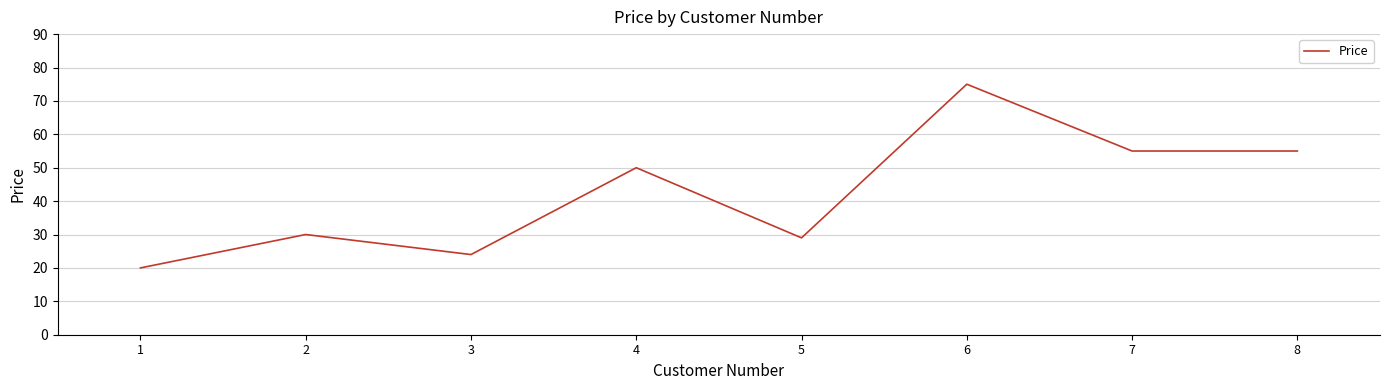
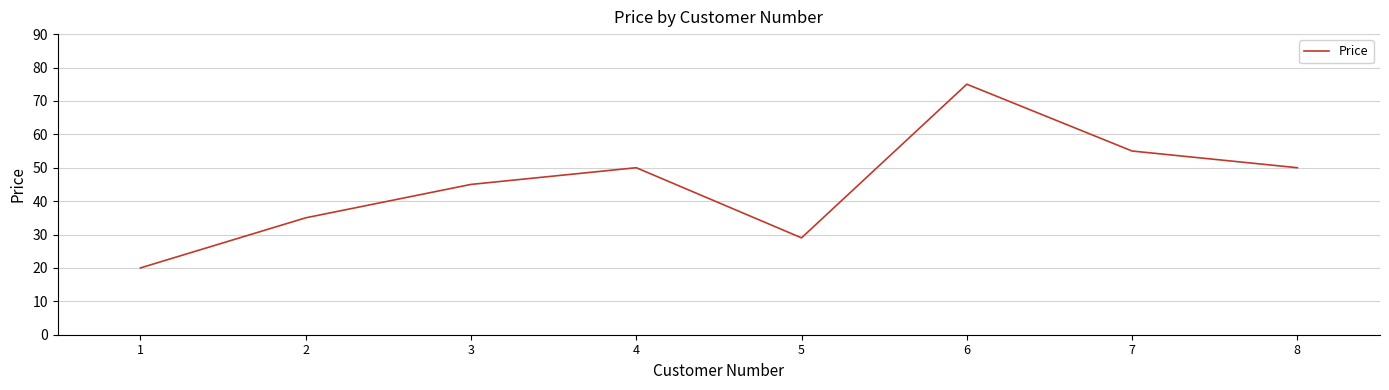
  {
    "1": 20,
-   "2": 30,
-   "3": 24,
+   "2": 35,
+   "3": 45,
    "4": 50,
    "5": 29,
    "6": 75,
    "7": 55,
-   "8": 55
+   "8": 50
  }
